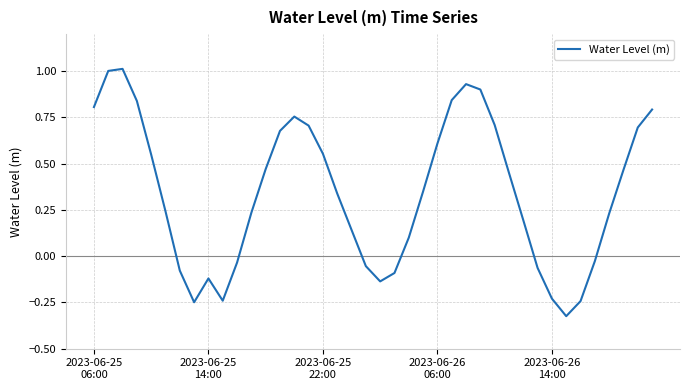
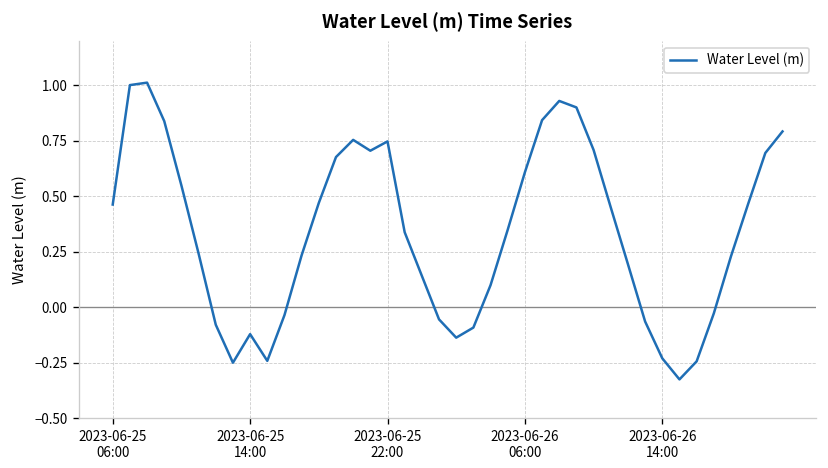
  {
-   "2023-06-25 06:00": 0.81,
+   "2023-06-25 06:00": 0.46,
    "2023-06-25 14:00": -0.12,
-   "2023-06-25 22:00": 0.55,
+   "2023-06-25 22:00": 0.75,
    "2023-06-26 06:00": 0.61,
    "2023-06-26 14:00": -0.23
  }
